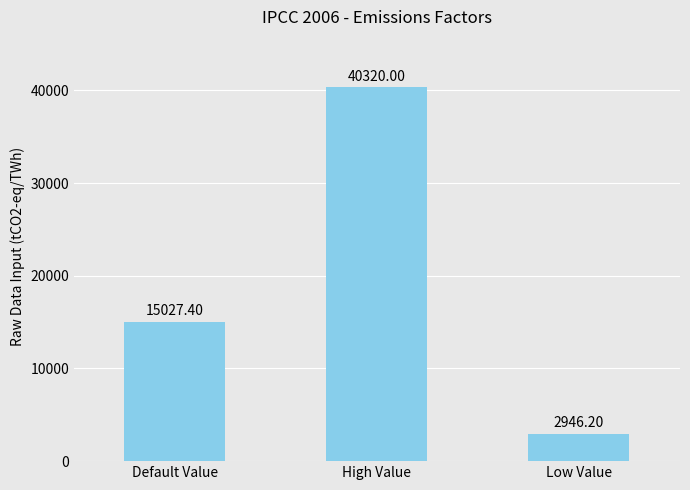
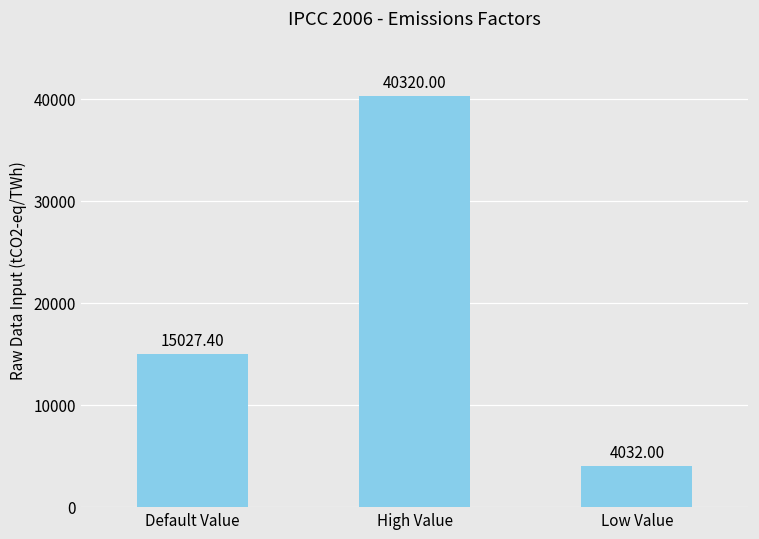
  {
    "Default Value": 15027.40,
    "High Value": 40320.00,
-   "Low Value": 2946.20
+   "Low Value": 4032.00
  }
